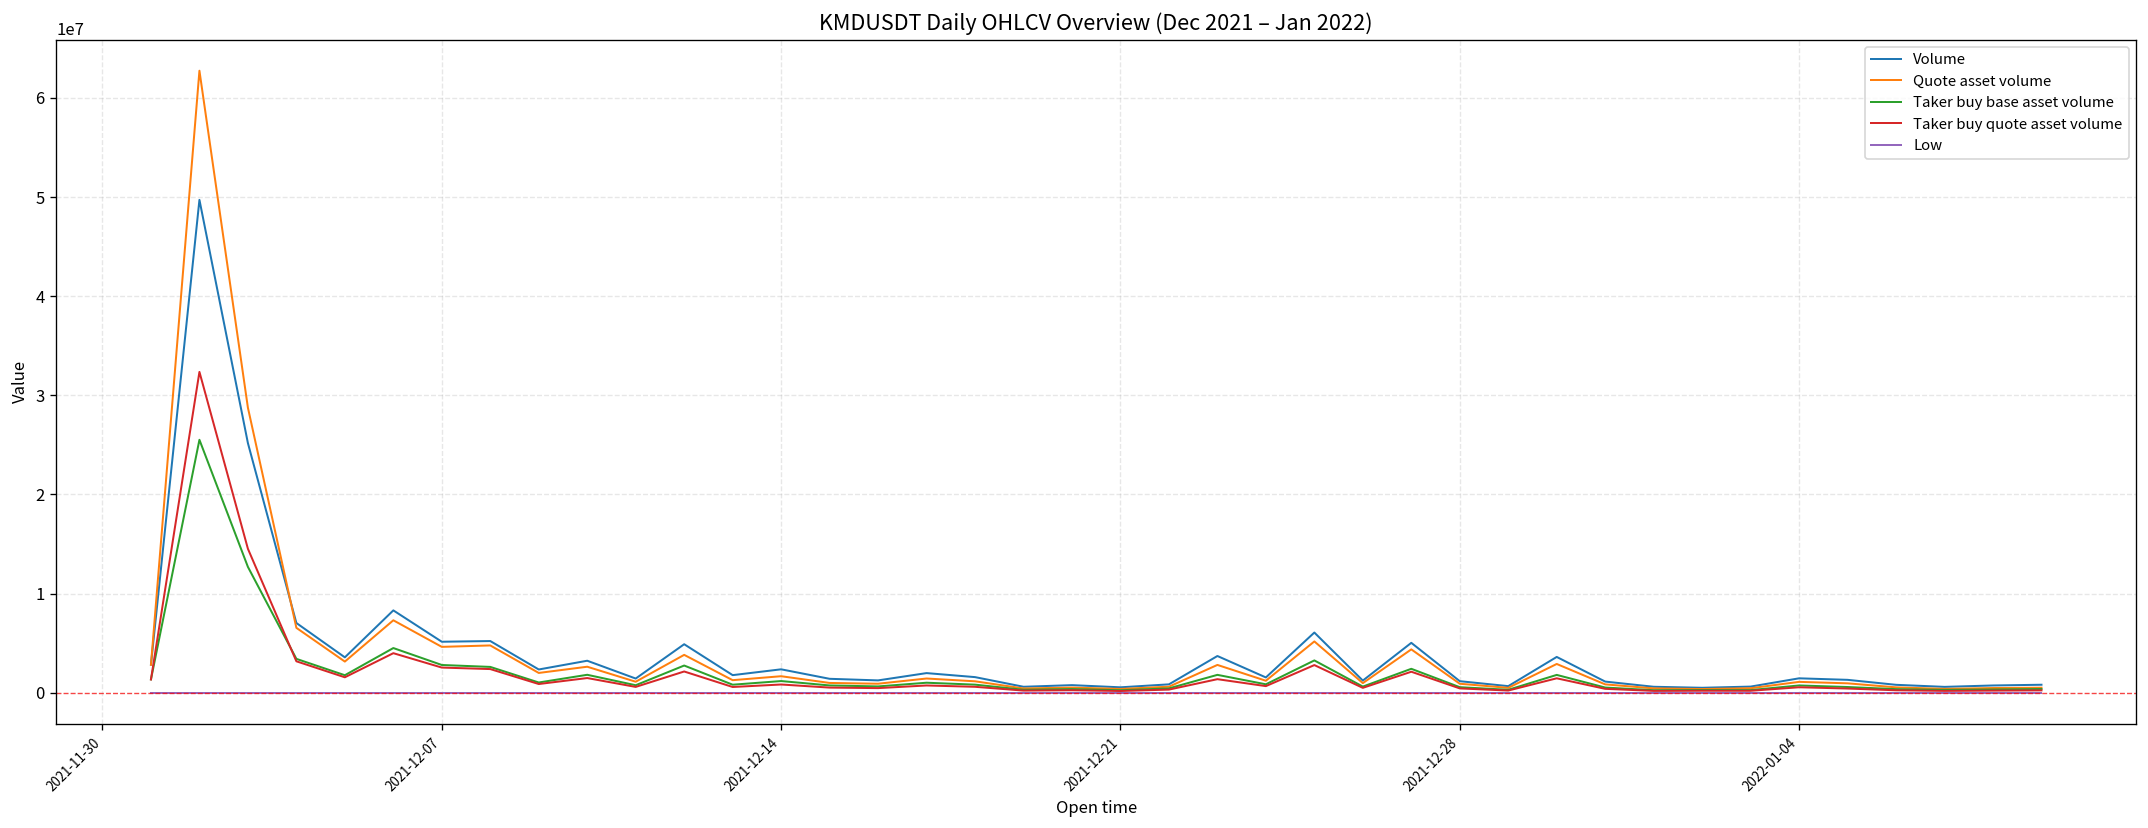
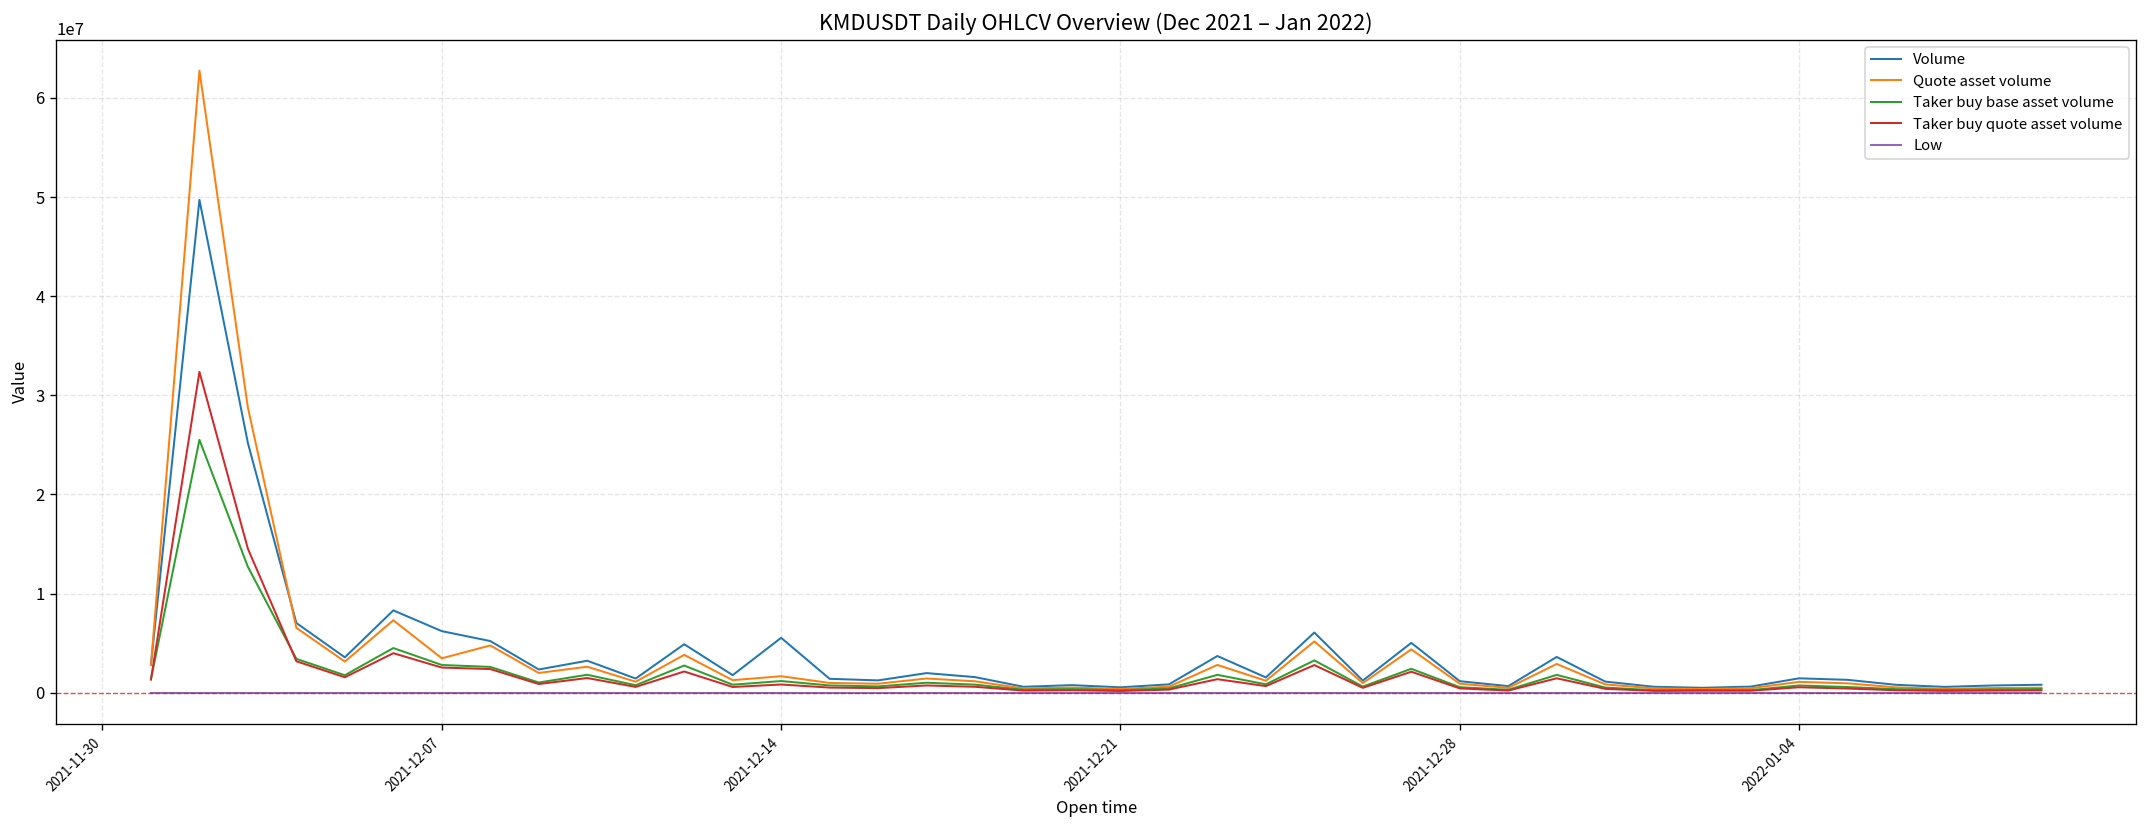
  {
    "Volume": {
-     "2021-12-07": 5000000,
-     "2021-12-14": 2000000,
+     "2021-12-07": 6000000,
+     "2021-12-14": 6000000,
      "2022-01-04": 1000000
    },
    "Quote asset volume": {
-     "2021-12-07": 5000000,
+     "2021-12-07": 3000000,
      "2021-12-14": 2000000,
      "2022-01-04": 1000000
    },
    "Taker buy base asset volume": {
      "2021-12-14": 1000000
    },
    "Taker buy quote asset volume": {
      "2021-12-14": 1000000
    },
    "Low": {
      "2021-12-07": 0,
      "2021-12-14": 0,
      "2021-12-28": 0,
      "2022-01-04": 0
    }
  }
